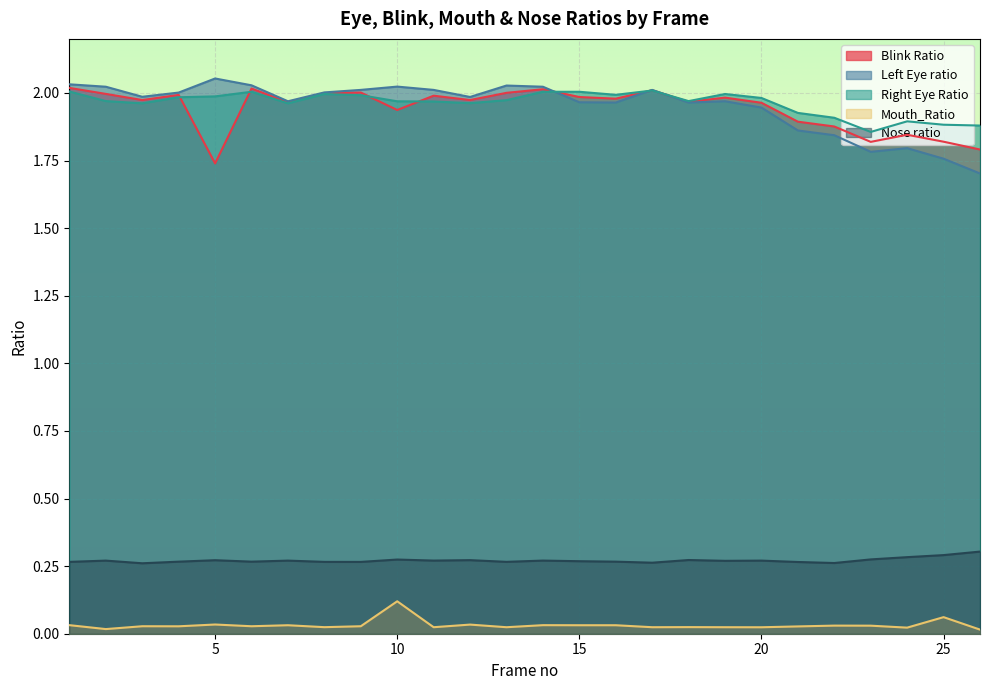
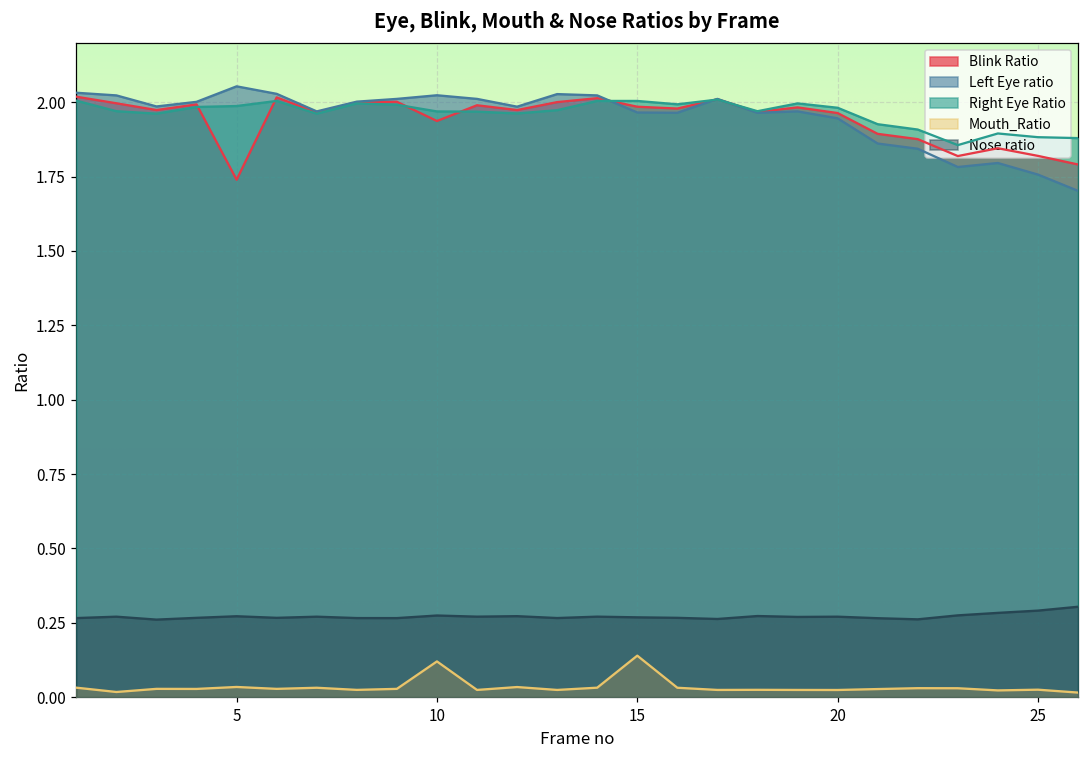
  {
    "Blink Ratio": {
      "5": 1.74,
      "10": 1.94,
      "15": 1.99,
      "20": 1.96
    },
    "Mouth_Ratio": {
      "5": 0.03,
      "10": 0.12,
-     "15": 0.03,
+     "15": 0.14,
      "20": 0.02,
-     "25": 0.06
+     "25": 0.02
    }
  }
